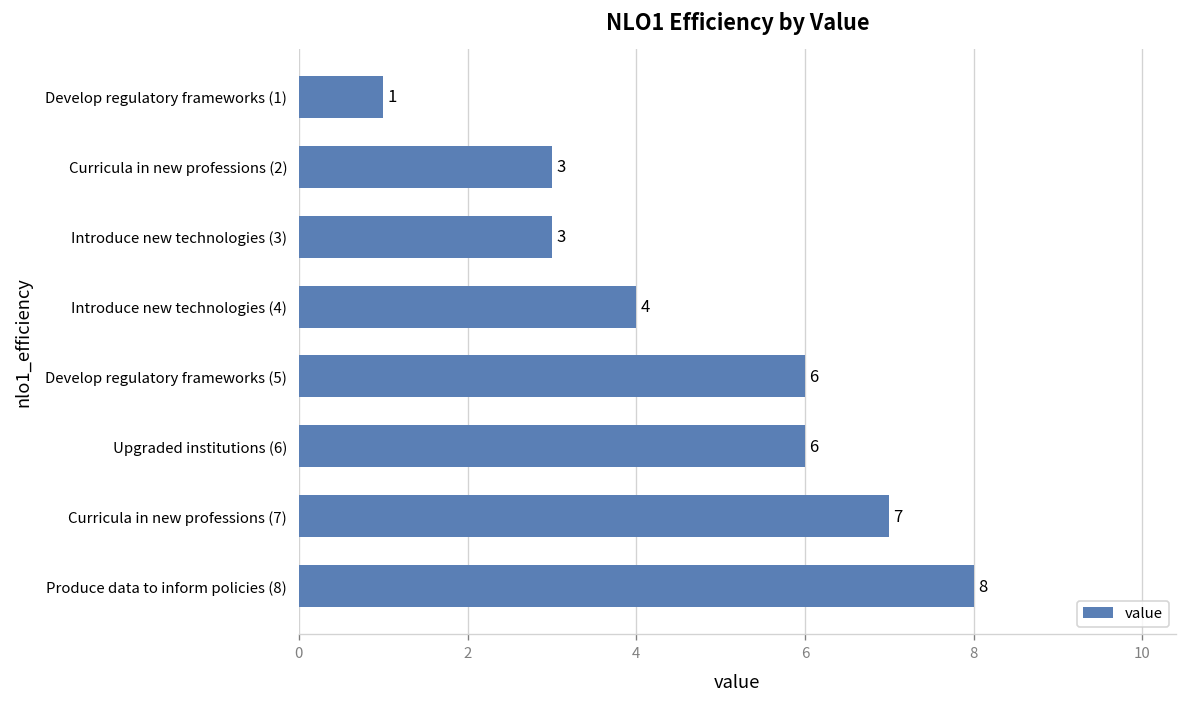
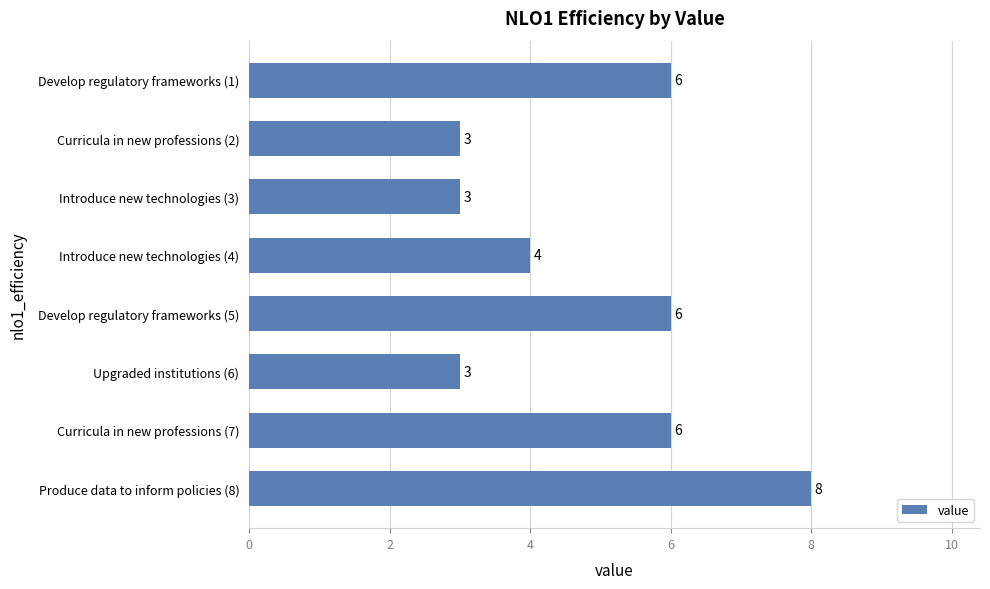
  {
-   "Develop regulatory frameworks (1)": 1,
+   "Develop regulatory frameworks (1)": 6,
    "Curricula in new professions (2)": 3,
    "Introduce new technologies (3)": 3,
    "Introduce new technologies (4)": 4,
    "Develop regulatory frameworks (5)": 6,
-   "Upgraded institutions (6)": 6,
-   "Curricula in new professions (7)": 7,
+   "Upgraded institutions (6)": 3,
+   "Curricula in new professions (7)": 6,
    "Produce data to inform policies (8)": 8
  }
